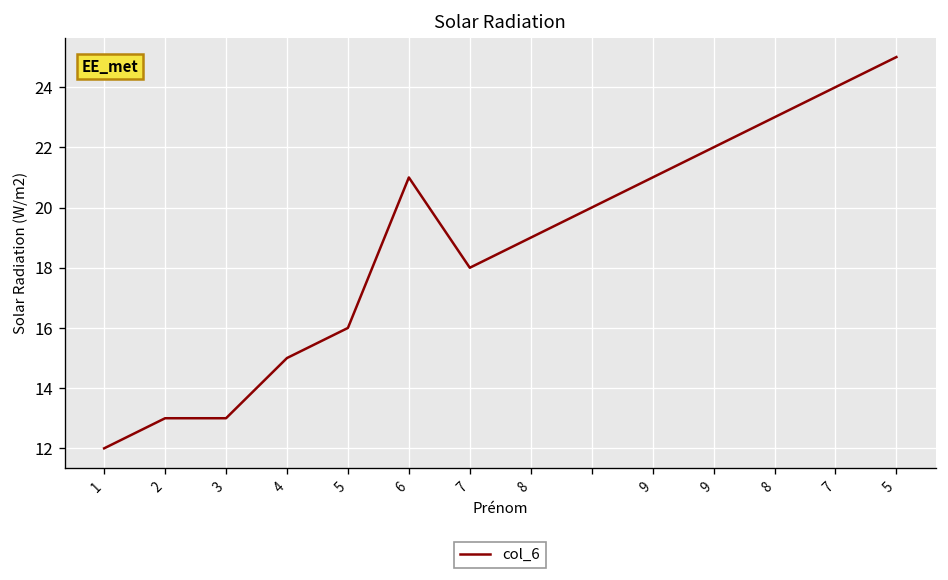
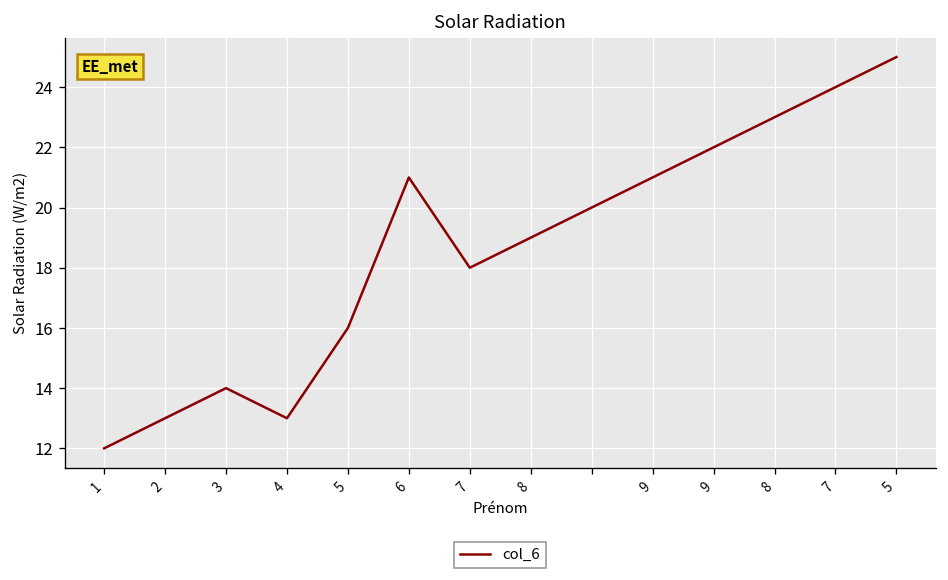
  {
    "1": 12,
    "2": 13,
-   "3": 13,
-   "4": 15,
+   "3": 14,
+   "4": 13,
    "6": 21
  }
